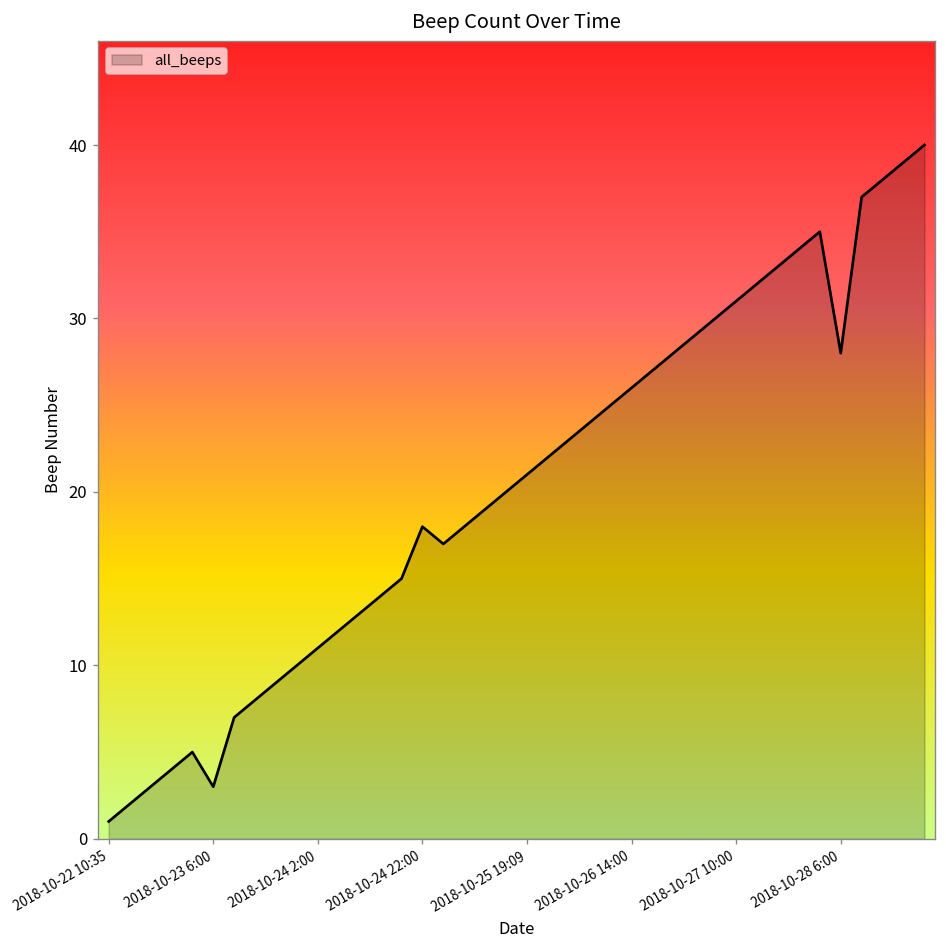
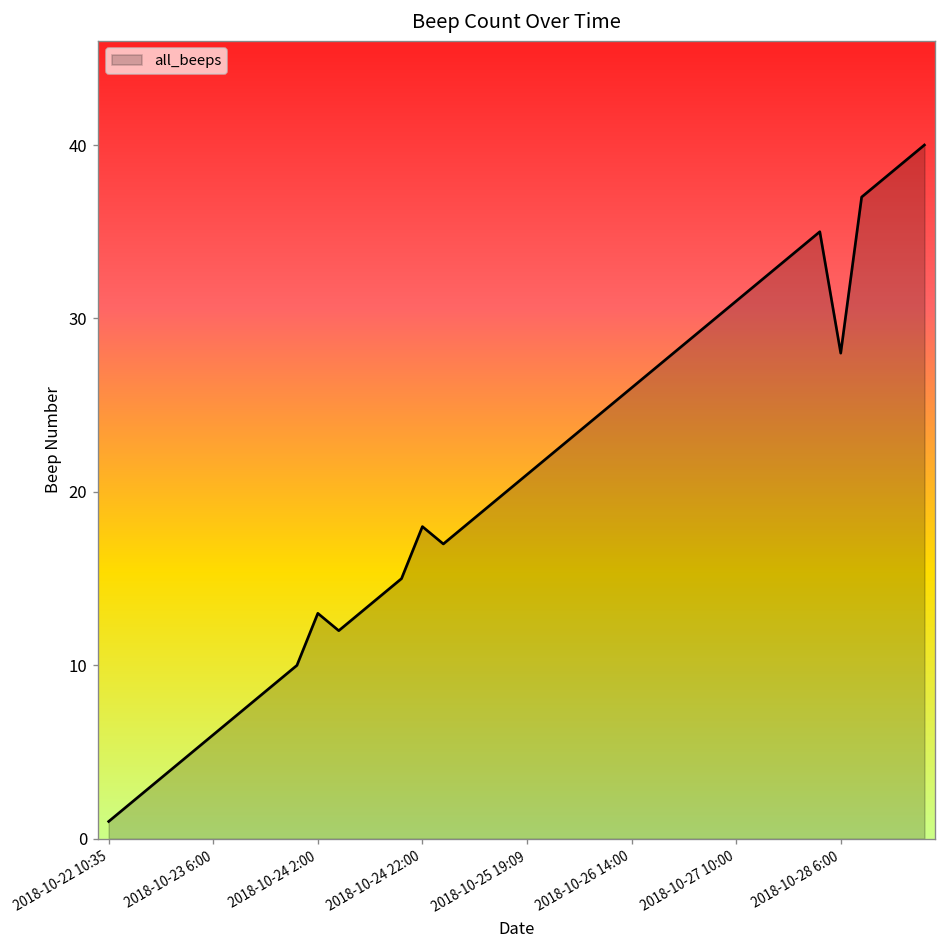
  {
    "2018-10-22 10:35": 1,
-   "2018-10-23 6:00": 3,
-   "2018-10-24 2:00": 11,
+   "2018-10-23 6:00": 6,
+   "2018-10-24 2:00": 13,
    "2018-10-24 22:00": 18,
    "2018-10-25 19:09": 21,
    "2018-10-26 14:00": 26,
    "2018-10-27 10:00": 31,
    "2018-10-28 6:00": 28
  }
